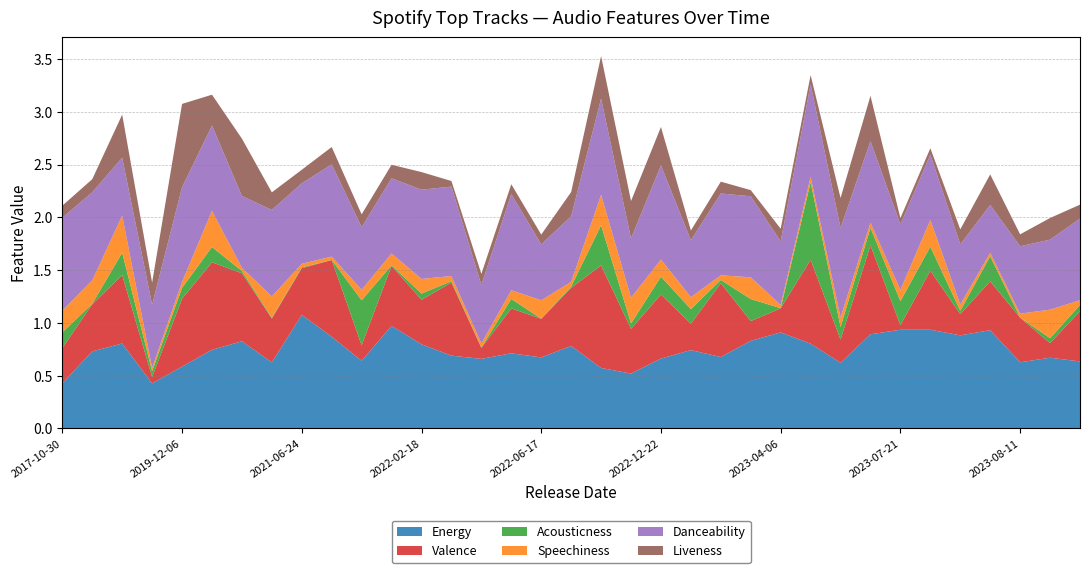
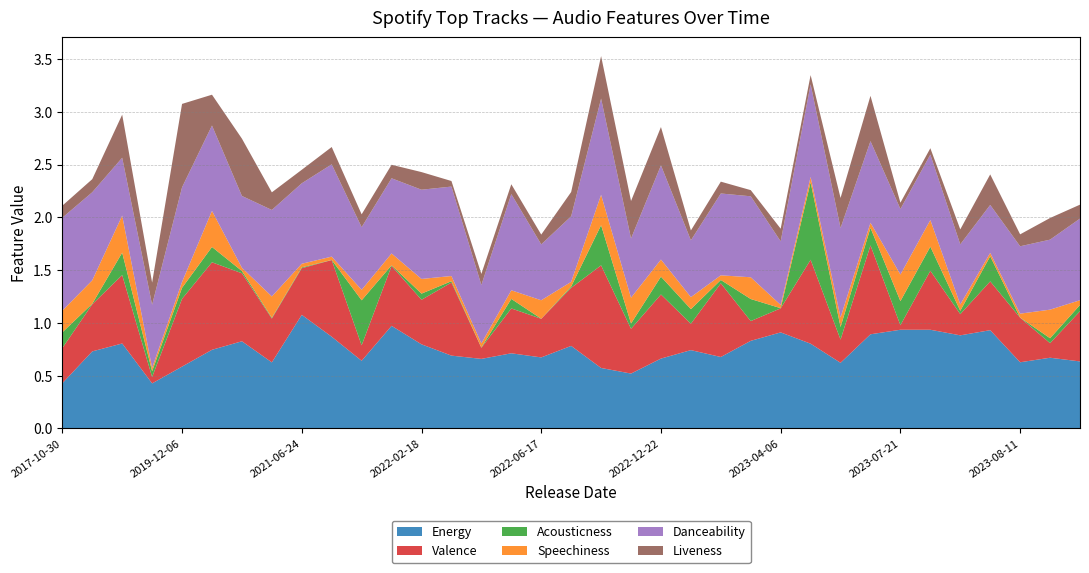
  {
    "Energy": {
      "2017-10-30": 0.43,
      "2019-12-06": 0.59,
      "2021-06-24": 1.08,
      "2022-02-18": 0.80,
      "2022-06-17": 0.67,
      "2022-12-22": 0.66,
      "2023-04-06": 0.91,
      "2023-07-21": 0.94,
      "2023-08-11": 0.63
    },
    "Valence": {
      "2017-10-30": 0.33,
      "2019-12-06": 0.64,
      "2022-02-18": 0.42,
      "2022-12-22": 0.61,
      "2023-07-21": 0.04
    },
    "Acousticness": {
      "2017-10-30": 0.15,
      "2019-12-06": 0.10,
      "2022-02-18": 0.06,
      "2022-12-22": 0.17,
      "2023-07-21": 0.23
    },
    "Speechiness": {
      "2017-10-30": 0.21,
      "2019-12-06": 0.06,
      "2021-06-24": 0.03,
      "2022-02-18": 0.14,
      "2022-06-17": 0.18,
      "2022-12-22": 0.16,
      "2023-04-06": 0.03,
-     "2023-07-21": 0.11,
+     "2023-07-21": 0.25,
      "2023-08-11": 0.04
    },
    "Danceability": {
      "2017-10-30": 0.88,
      "2019-12-06": 0.90,
      "2021-06-24": 0.76,
      "2022-02-18": 0.85,
      "2022-06-17": 0.53,
      "2022-12-22": 0.89,
      "2023-04-06": 0.60,
      "2023-07-21": 0.62,
      "2023-08-11": 0.64
    },
    "Liveness": {
      "2017-10-30": 0.11,
      "2019-12-06": 0.79,
      "2021-06-24": 0.13,
      "2022-02-18": 0.17,
      "2022-06-17": 0.09,
      "2022-12-22": 0.36,
      "2023-04-06": 0.12,
      "2023-07-21": 0.06,
      "2023-08-11": 0.11
    }
  }
